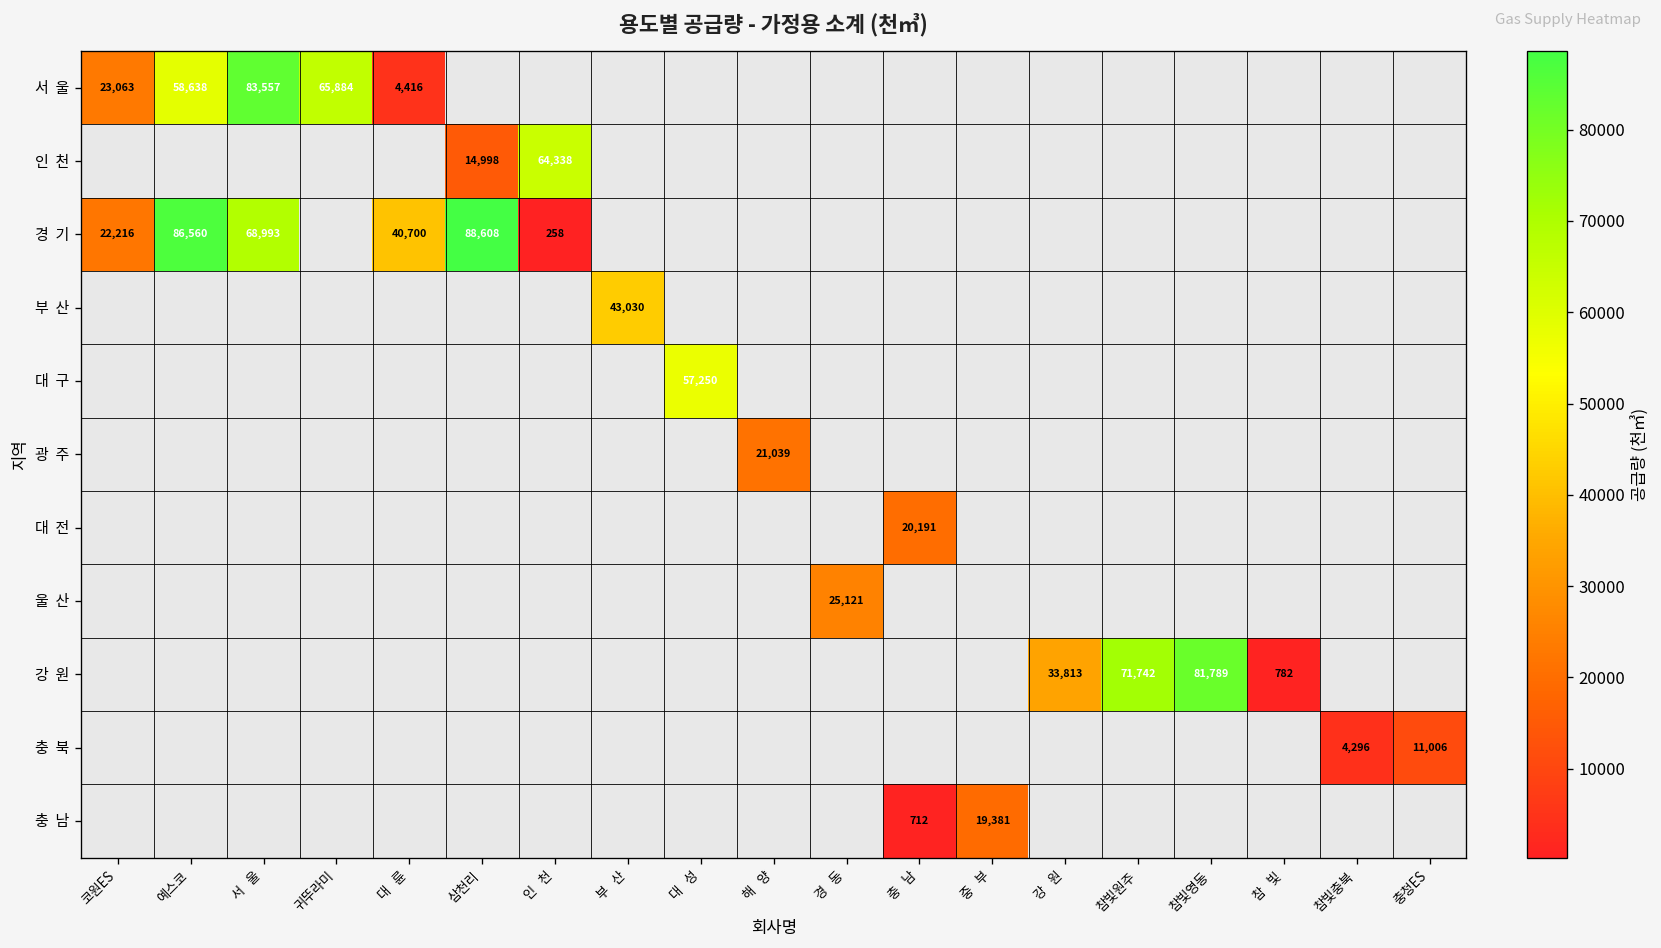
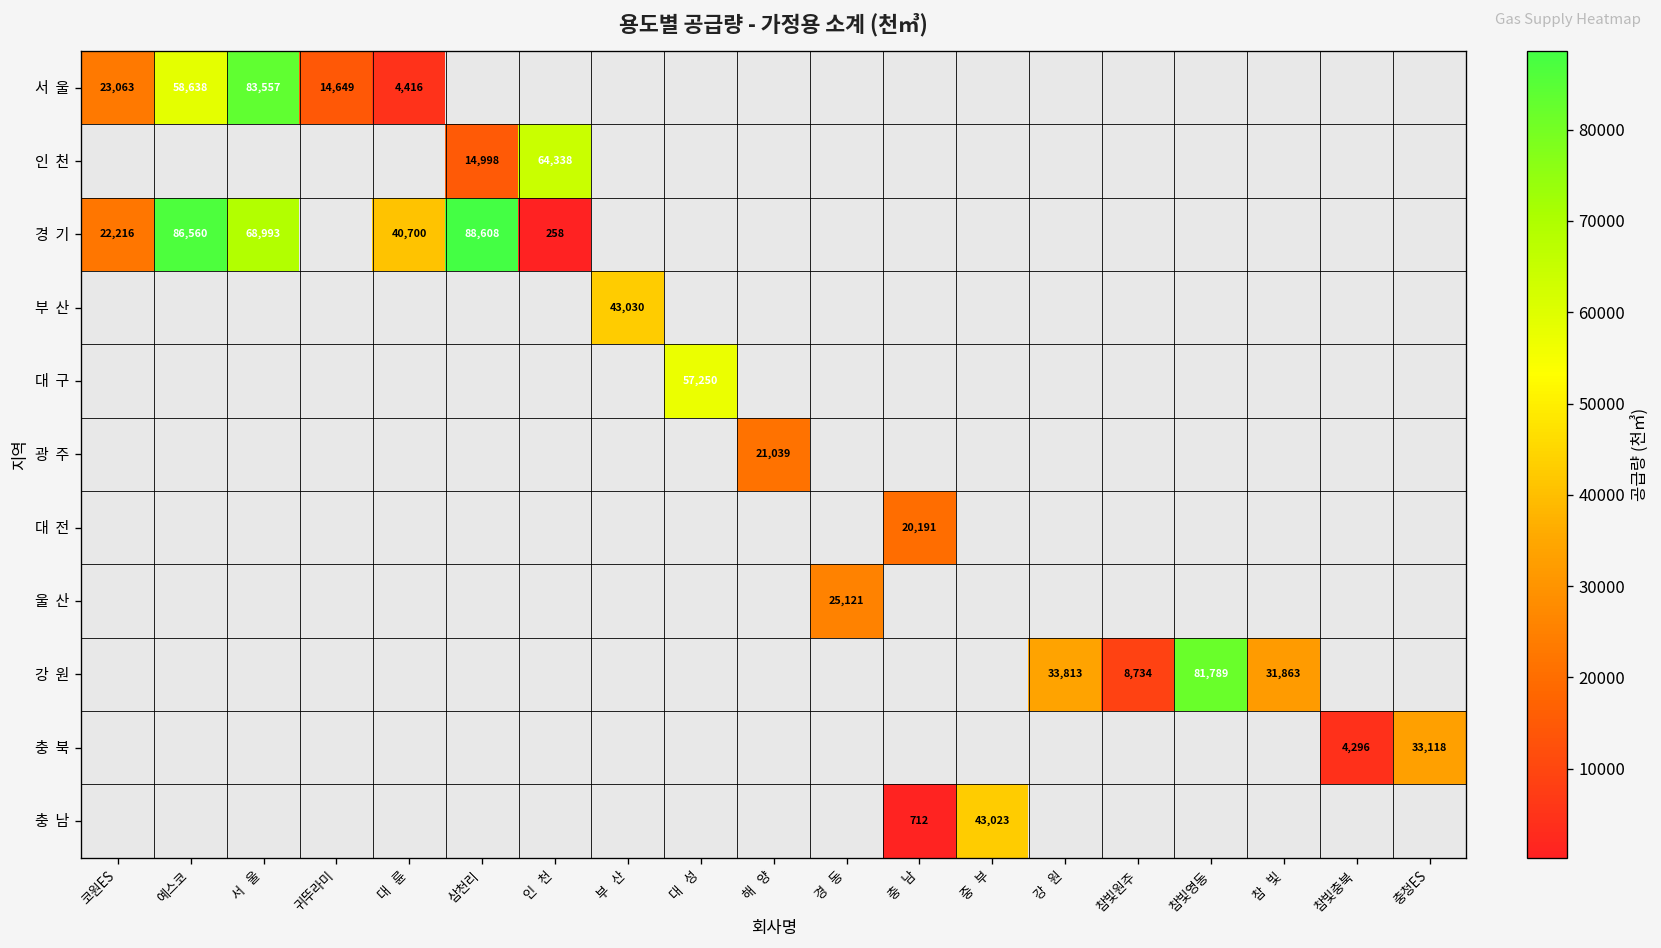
  {
    "서 울": {
      "코원ES": "23,063",
      "예스코": "58,638",
      "서 울": "83,557",
-     "귀뚜라미": "65,884",
+     "귀뚜라미": "14,649",
      "대 륜": "4,416"
    },
    "인 천": {
      "삼천리": "14,998",
      "인 천": "64,338"
    },
    "경 기": {
      "코원ES": "22,216",
      "예스코": "86,560",
      "서 울": "68,993",
      "대 륜": "40,700",
      "삼천리": "88,608",
      "인 천": "258"
    },
    "부 산": {
      "부 산": "43,030"
    },
    "대 구": {
      "대 성": "57,250"
    },
    "광 주": {
      "해 양": "21,039"
    },
    "대 전": {
      "충 남": "20,191"
    },
    "울 산": {
      "경 동": "25,121"
    },
    "강 원": {
      "강 원": "33,813",
-     "참빛원주": "71,742",
+     "참빛원주": "8,734",
      "참빛영동": "81,789",
-     "참 빛": "782"
+     "참 빛": "31,863"
    },
    "충 북": {
      "참빛충북": "4,296",
-     "충청ES": "11,006"
+     "충청ES": "33,118"
    },
    "충 남": {
      "충 남": "712",
-     "중 부": "19,381"
+     "중 부": "43,023"
    }
  }
